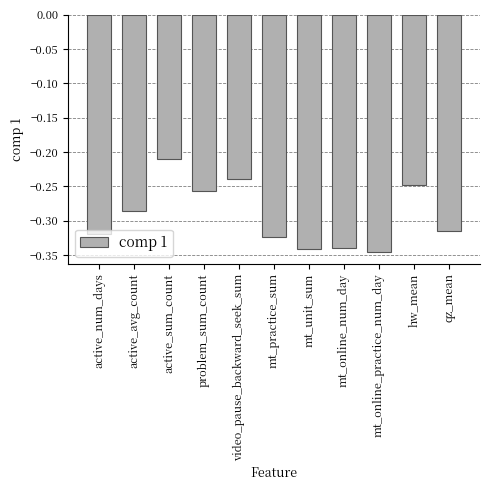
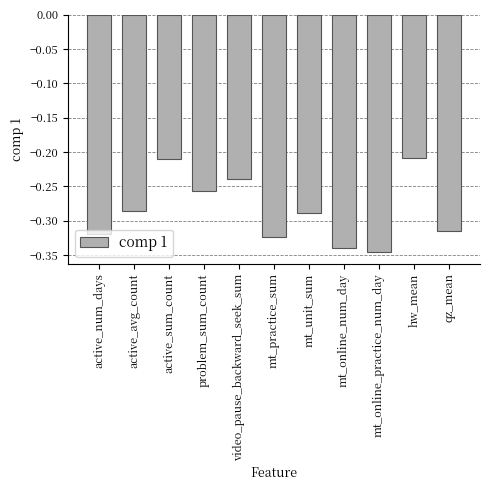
  {
    "active_avg_count": -0.29,
    "active_sum_count": -0.21,
    "problem_sum_count": -0.26,
    "video_pause_backward_seek_sum": -0.24,
    "mt_practice_sum": -0.32,
-   "mt_unit_sum": -0.34,
+   "mt_unit_sum": -0.29,
    "mt_online_num_day": -0.34,
    "mt_online_practice_num_day": -0.35,
-   "hw_mean": -0.25,
+   "hw_mean": -0.21,
    "qz_mean": -0.31
  }
